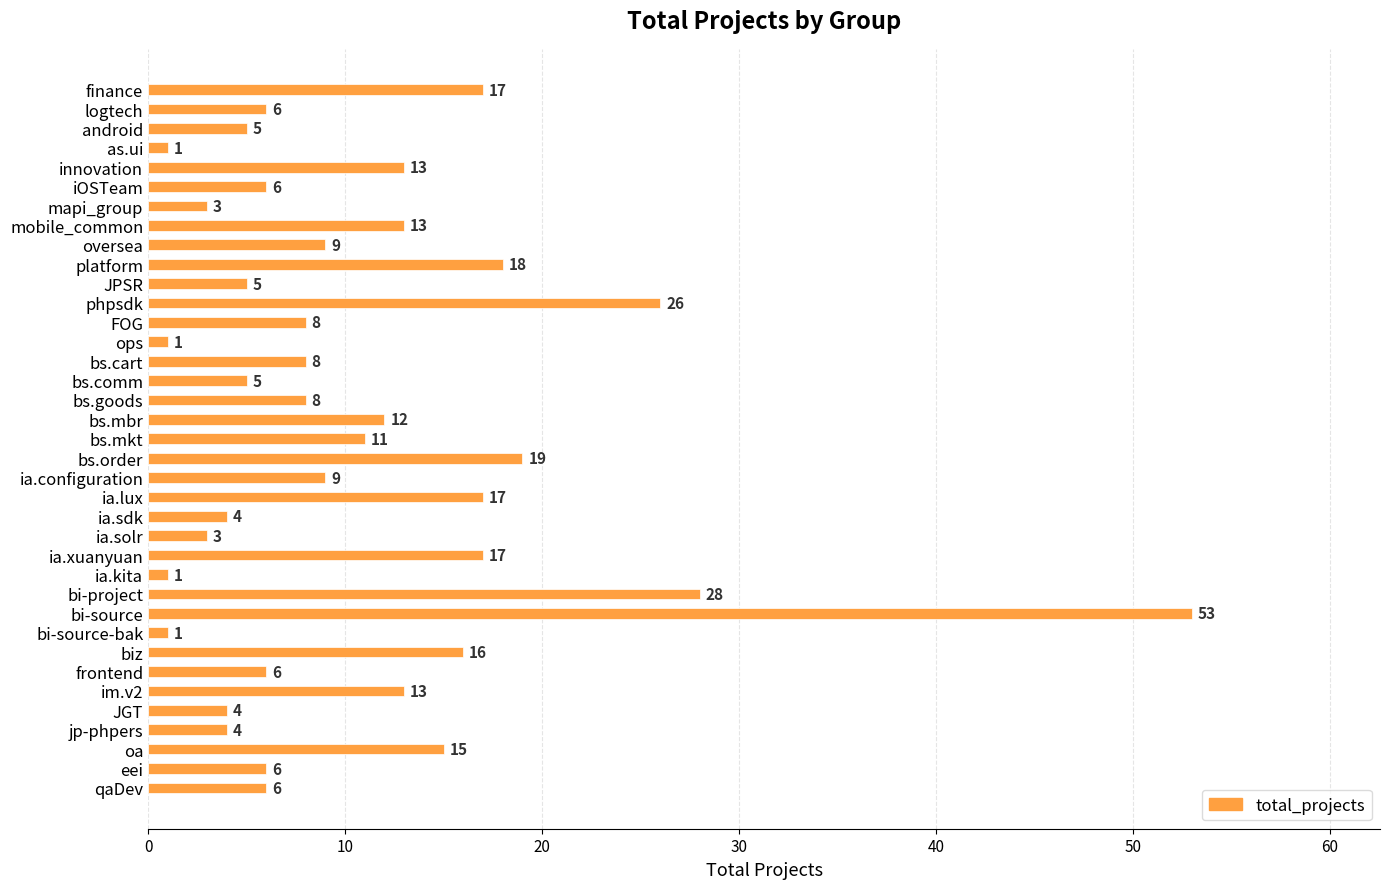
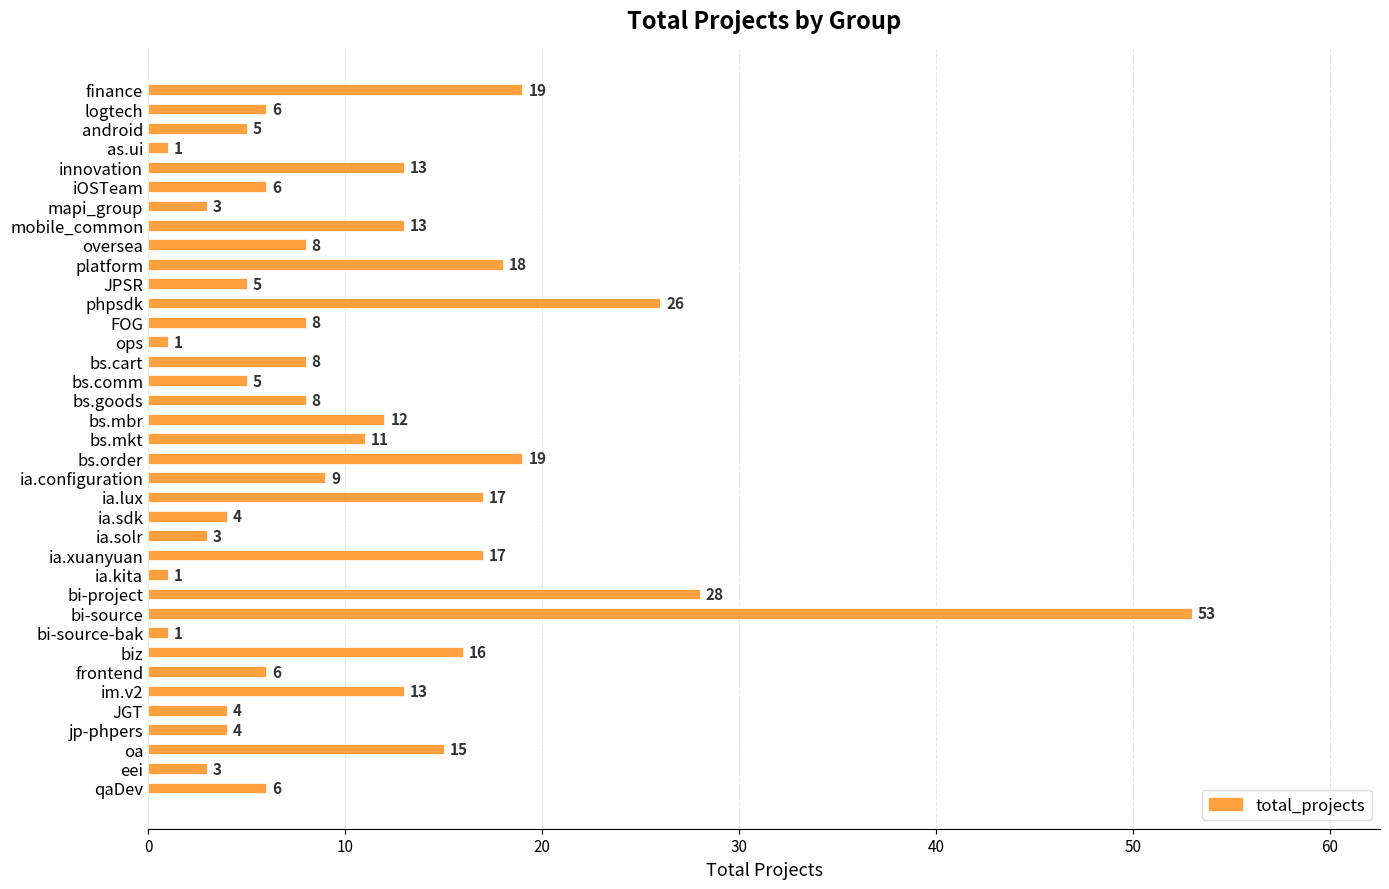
  {
-   "finance": 17,
+   "finance": 19,
    "logtech": 6,
    "android": 5,
    "as.ui": 1,
    "innovation": 13,
    "iOSTeam": 6,
    "mapi_group": 3,
    "mobile_common": 13,
-   "oversea": 9,
+   "oversea": 8,
    "platform": 18,
    "JPSR": 5,
    "phpsdk": 26,
    "FOG": 8,
    "ops": 1,
    "bs.cart": 8,
    "bs.comm": 5,
    "bs.goods": 8,
    "bs.mbr": 12,
    "bs.mkt": 11,
    "bs.order": 19,
    "ia.configuration": 9,
    "ia.lux": 17,
    "ia.sdk": 4,
    "ia.solr": 3,
    "ia.xuanyuan": 17,
    "ia.kita": 1,
    "bi-project": 28,
    "bi-source": 53,
    "bi-source-bak": 1,
    "biz": 16,
    "frontend": 6,
    "im.v2": 13,
    "JGT": 4,
    "jp-phpers": 4,
    "oa": 15,
-   "eei": 6,
+   "eei": 3,
    "qaDev": 6
  }
